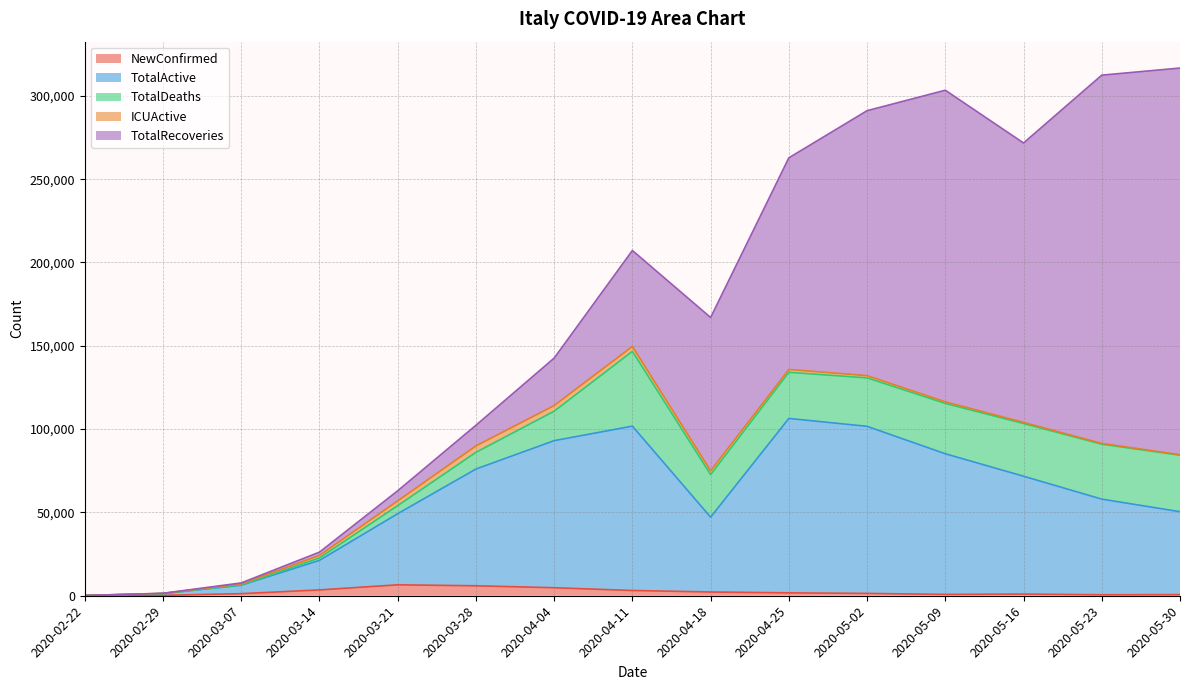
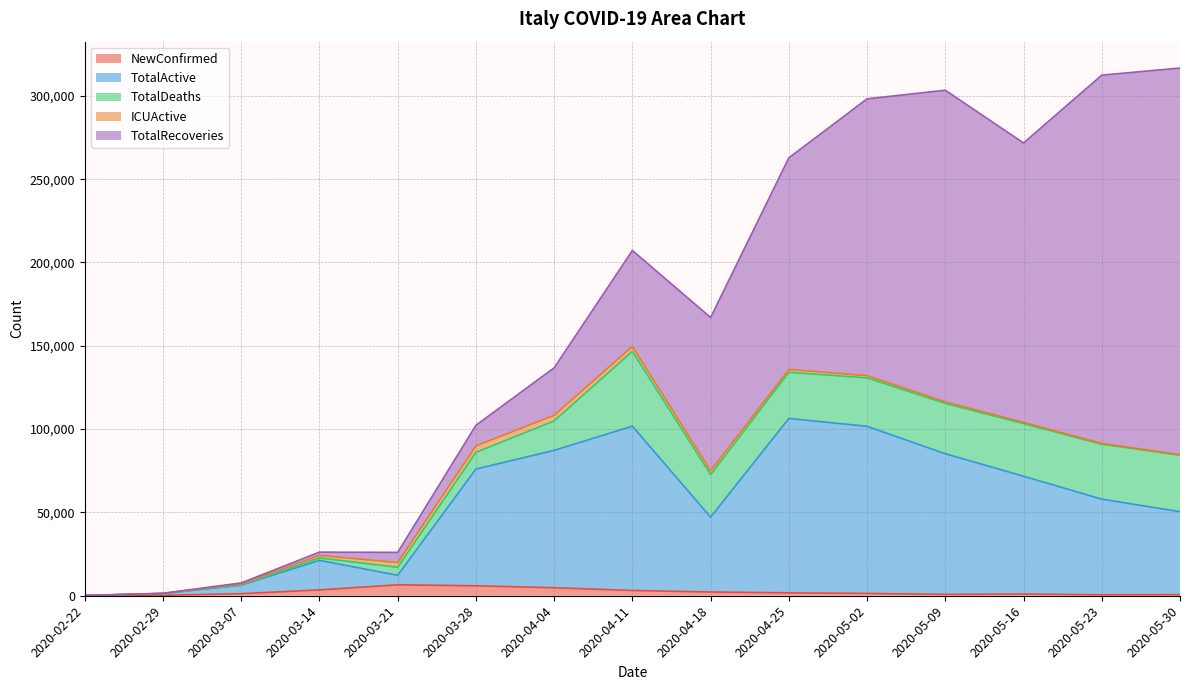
  {
    "TotalActive": {
-     "2020-03-21": "43,000",
+     "2020-03-21": "6,000",
      "2020-03-28": "70,000",
-     "2020-04-04": "88,000",
+     "2020-04-04": "82,000",
      "2020-04-11": "99,000",
      "2020-04-18": "45,000",
      "2020-04-25": "105,000",
      "2020-05-02": "100,000",
      "2020-05-09": "84,000",
      "2020-05-16": "71,000",
      "2020-05-23": "57,000",
      "2020-05-30": "50,000"
    },
    "TotalDeaths": {
      "2020-03-21": "5,000",
      "2020-03-28": "10,000",
      "2020-04-04": "18,000",
      "2020-04-11": "45,000",
      "2020-04-18": "26,000",
      "2020-04-25": "28,000"
    },
    "TotalRecoveries": {
      "2020-03-14": "2,000",
      "2020-03-21": "6,000",
      "2020-03-28": "12,000",
      "2020-04-04": "28,000",
      "2020-04-11": "58,000",
      "2020-04-18": "92,000",
      "2020-04-25": "127,000",
-     "2020-05-02": "159,000",
+     "2020-05-02": "166,000",
      "2020-05-09": "187,000",
      "2020-05-16": "168,000",
      "2020-05-23": "221,000",
      "2020-05-30": "232,000"
    }
  }
